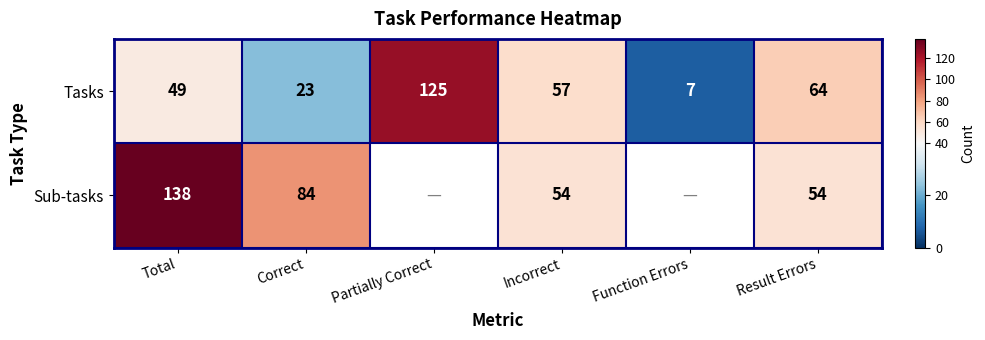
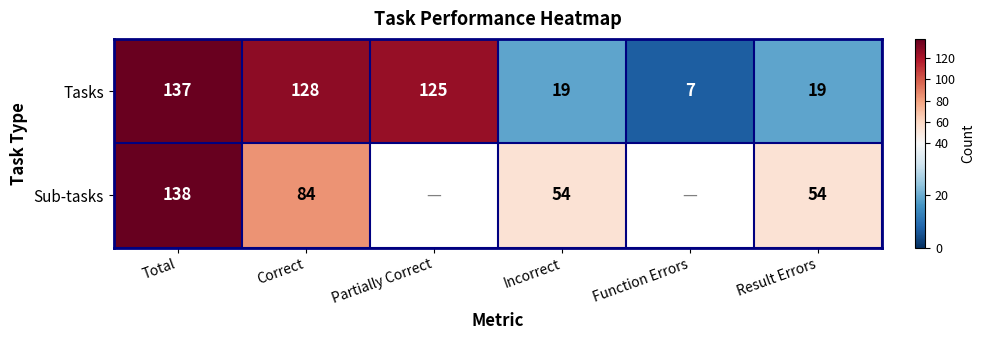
  {
    "Tasks": {
-     "Total": 49,
-     "Correct": 23,
+     "Total": 137,
+     "Correct": 128,
      "Partially Correct": 125,
-     "Incorrect": 57,
+     "Incorrect": 19,
      "Function Errors": 7,
-     "Result Errors": 64
+     "Result Errors": 19
    },
    "Sub-tasks": {
      "Total": 138,
      "Correct": 84,
      "Incorrect": 54,
      "Result Errors": 54
    }
  }
